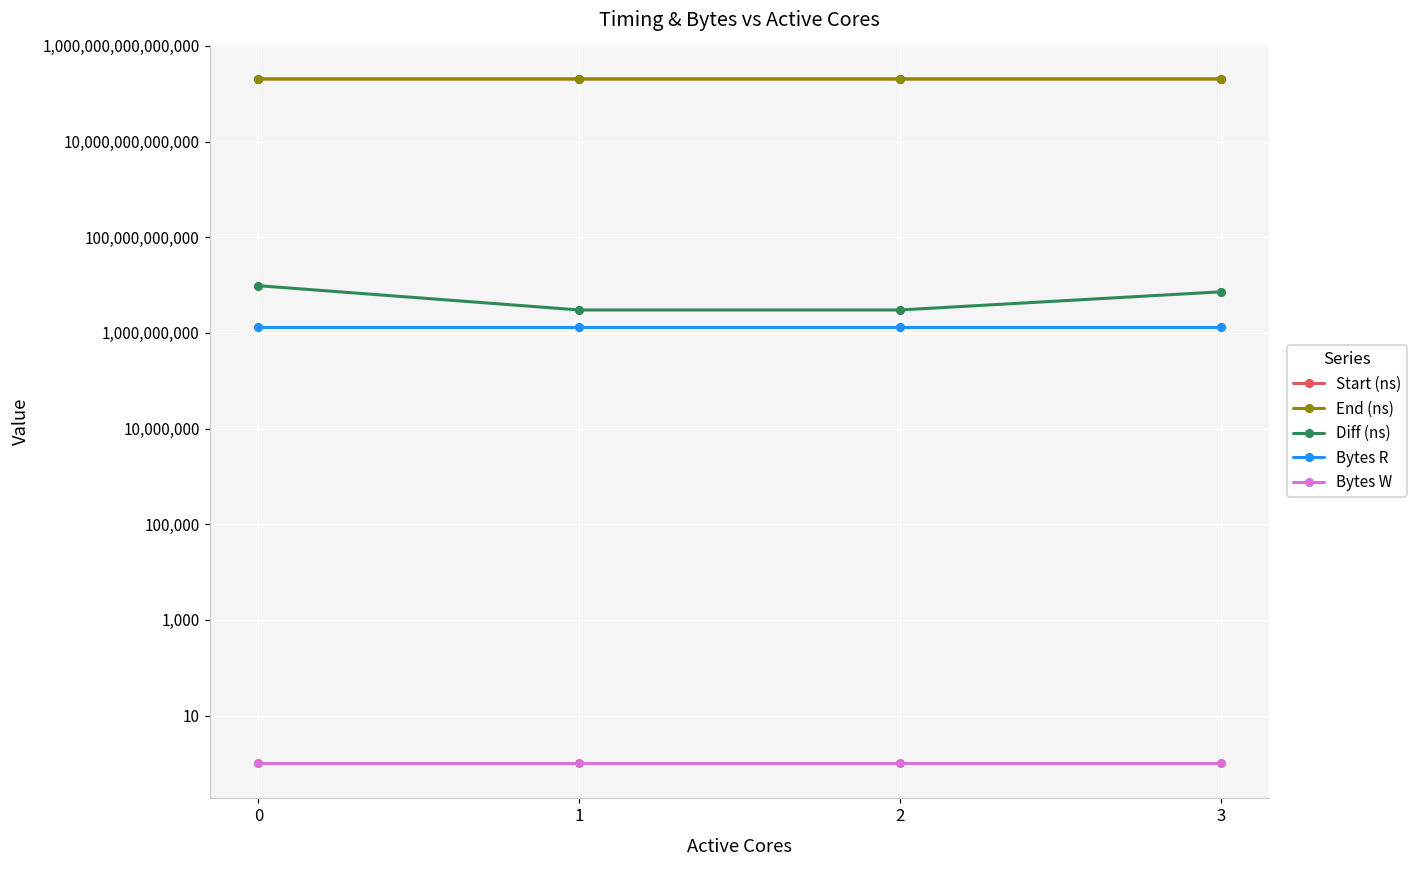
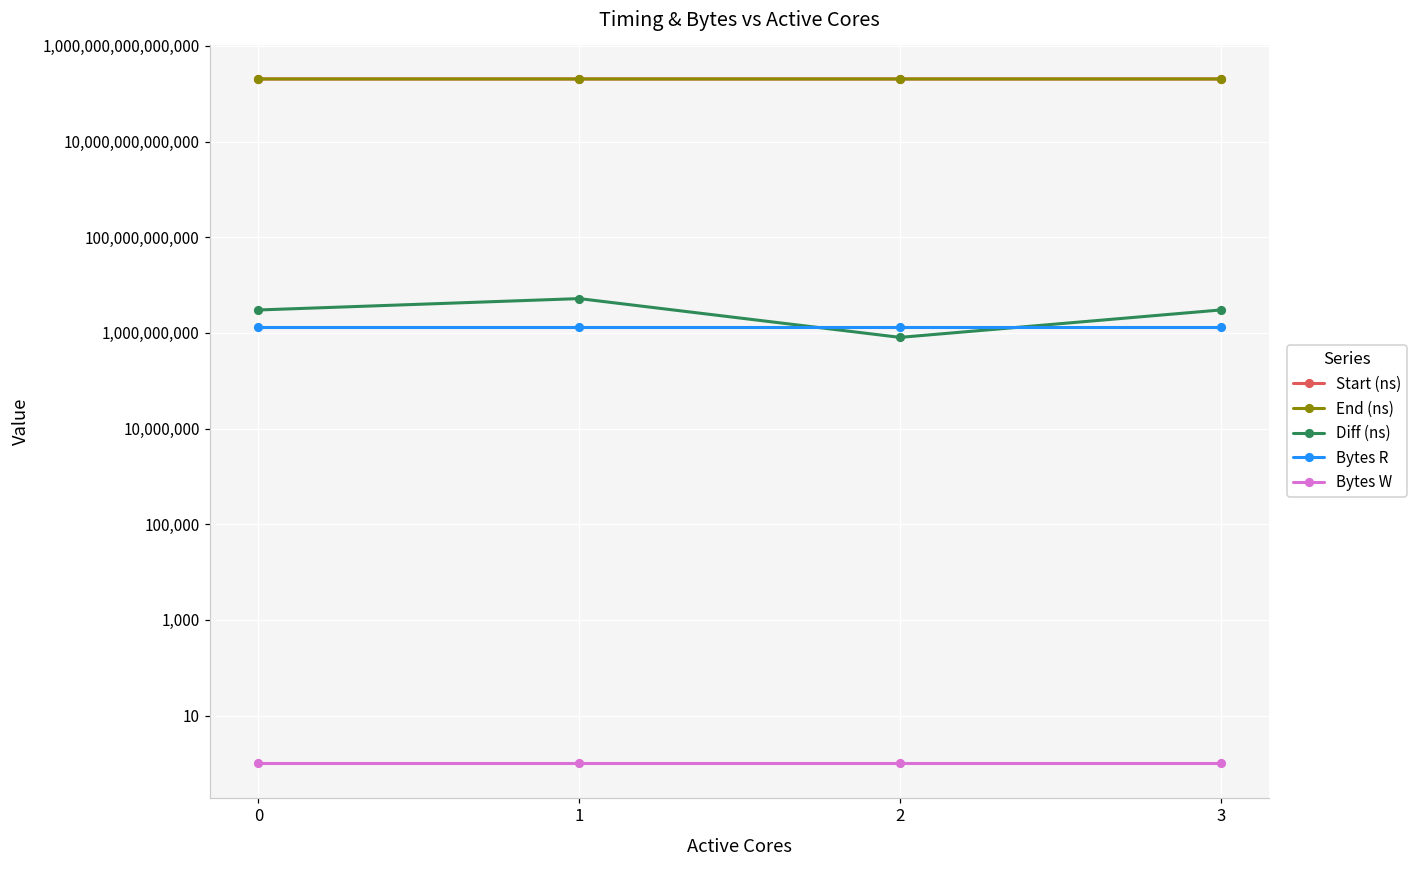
  {
    "End (ns)": {
      "0": "200,000,000,000,000",
      "1": "200,000,000,000,000",
      "2": "200,000,000,000,000",
      "3": "200,000,000,000,000"
    },
    "Diff (ns)": {
-     "0": "10,000,000,000",
-     "1": "3,000,000,000",
-     "2": "3,000,000,000",
-     "3": "7,000,000,000"
+     "0": "3,000,000,000",
+     "1": "5,000,000,000",
+     "2": "800,000,000",
+     "3": "3,000,000,000"
    },
    "Bytes R": {
      "0": "1,300,000,000",
      "1": "1,300,000,000",
      "2": "1,300,000,000",
      "3": "1,300,000,000"
    },
    "Bytes W": {
      "0": "1",
      "1": "1",
      "2": "1",
      "3": "1"
    }
  }
